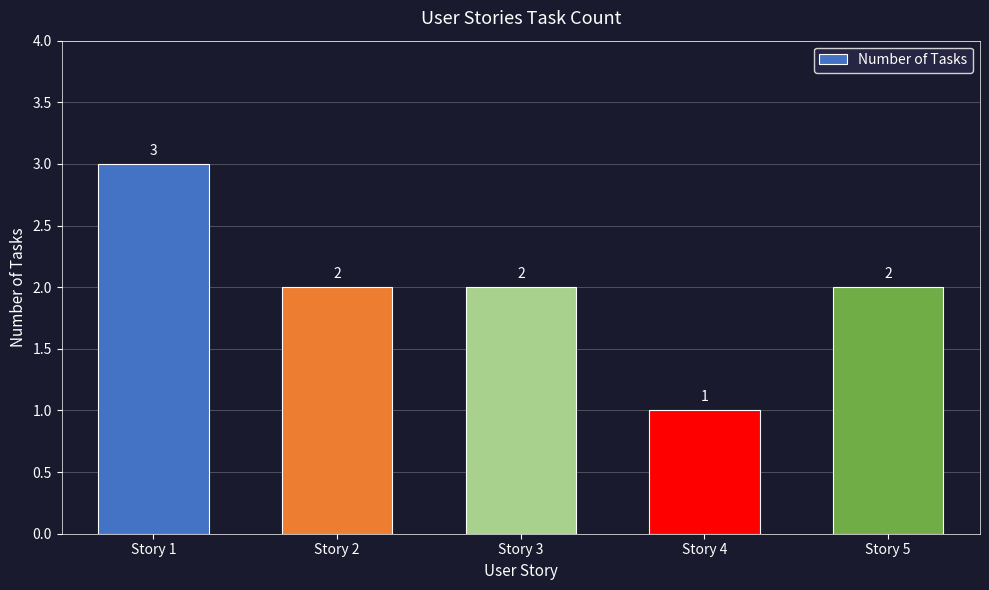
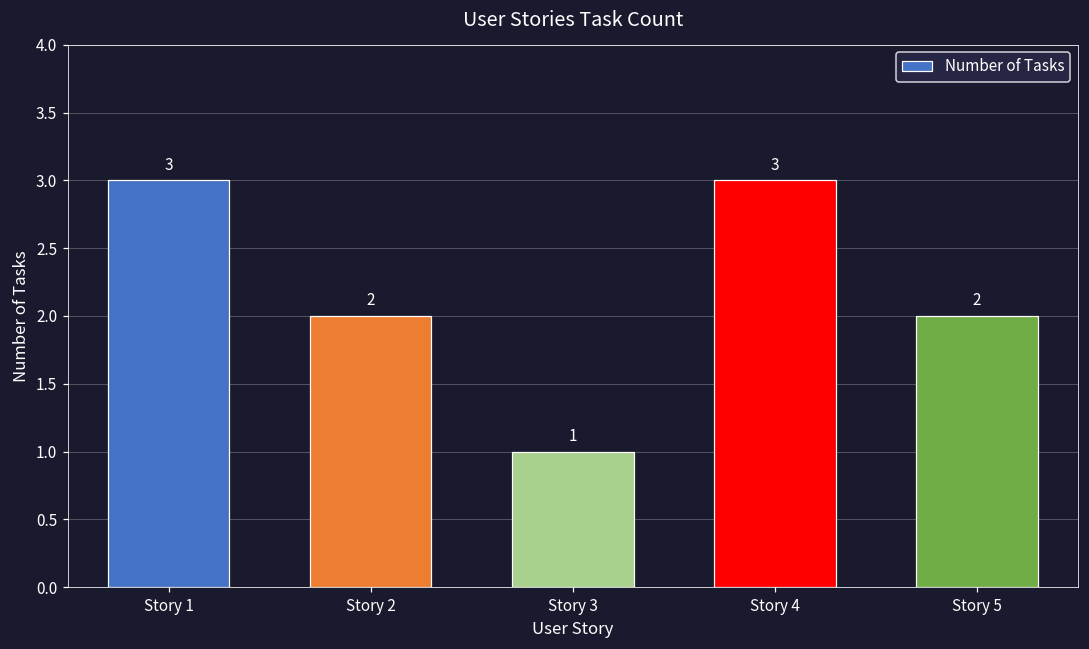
  {
    "Story 1": 3,
    "Story 2": 2,
-   "Story 3": 2,
-   "Story 4": 1,
+   "Story 3": 1,
+   "Story 4": 3,
    "Story 5": 2
  }
